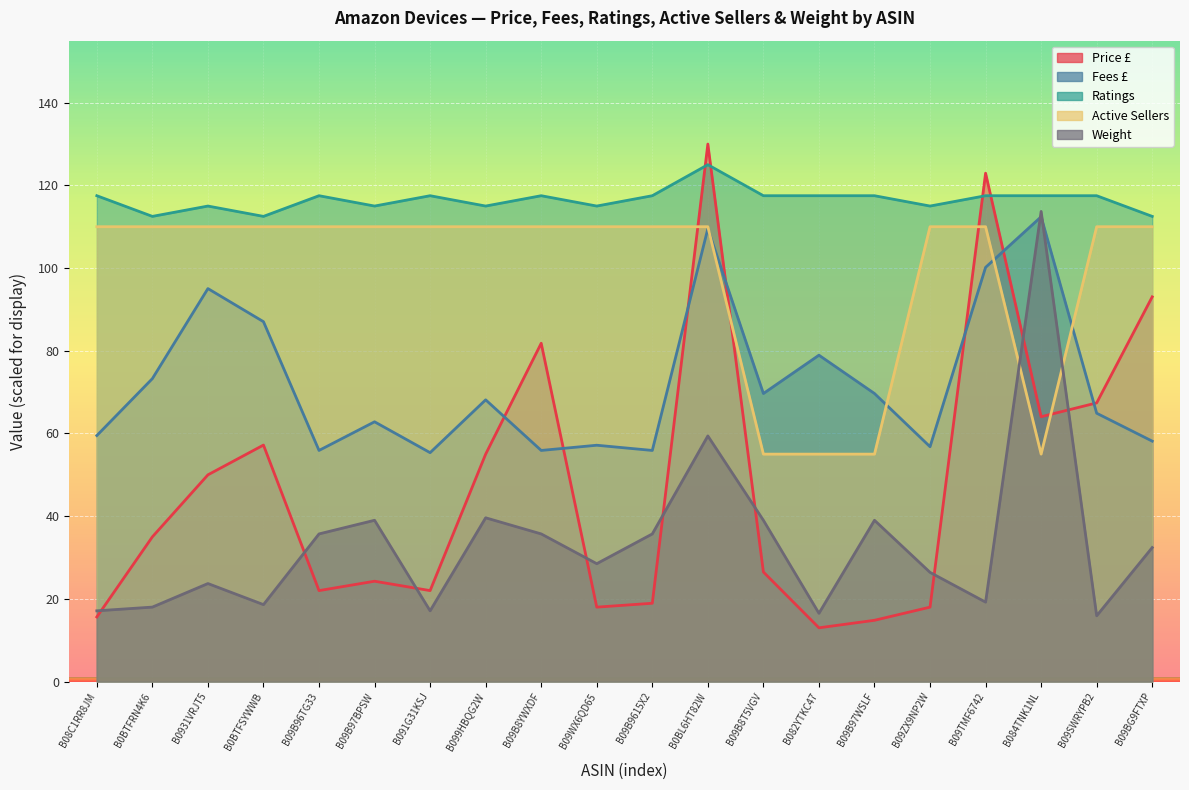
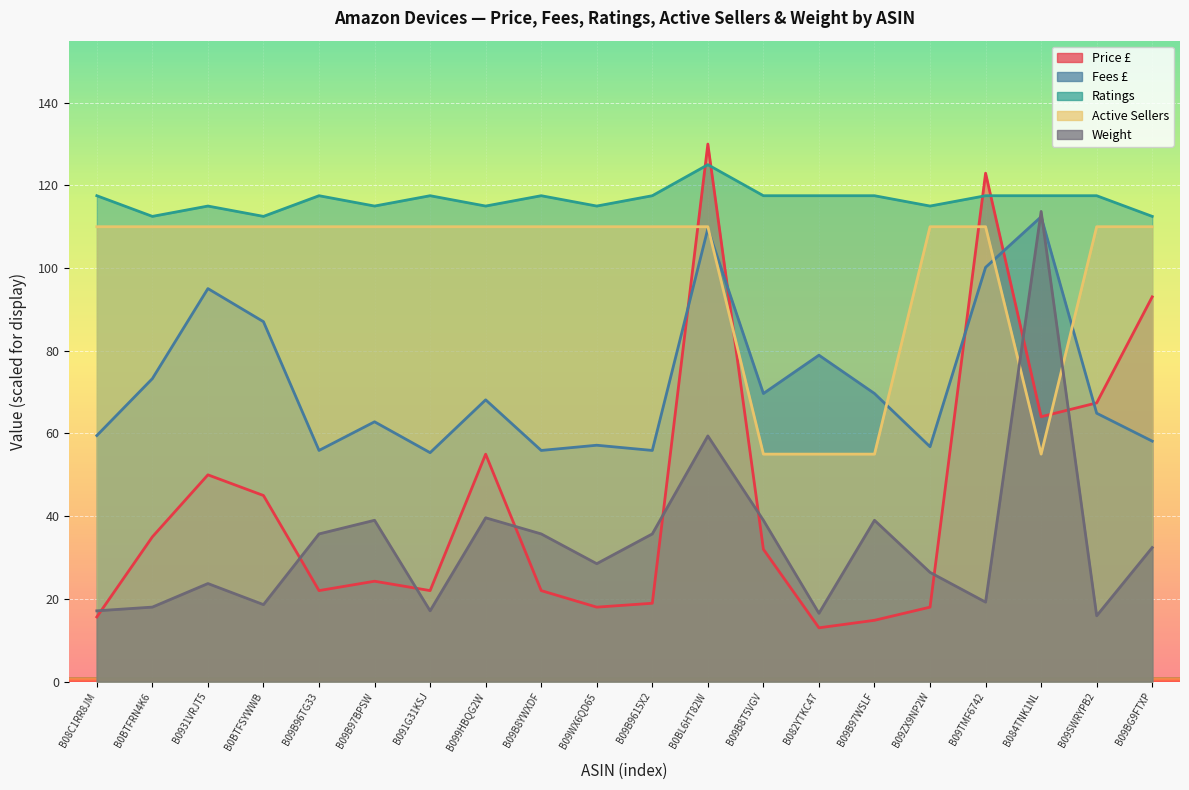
  {
    "Price £": {
      "B08C1RR8JM": 16,
      "B0BTFRN4K6": 35,
      "B0931VRJT5": 50,
-     "B0BTFSYWWB": 57,
+     "B0BTFSYWWB": 45,
      "B09B96TG33": 22,
      "B09B97BPSW": 24,
      "B091G31KSJ": 22,
      "B099HBQG2W": 55,
-     "B09B8YWXDF": 82,
+     "B09B8YWXDF": 22,
      "B09WX6QD65": 18,
      "B09B9615X2": 19,
      "B0BL6HT82W": 130,
-     "B09B8T5VGV": 26,
+     "B09B8T5VGV": 32,
      "B082YTKC47": 13,
      "B09B97WSLF": 15,
      "B09ZX9NP2W": 18,
      "B09TMF6742": 123,
      "B084TNK1NL": 64,
      "B09SWRYPB2": 67,
      "B09BG9FTXP": 93
    },
    "Active Sellers": {
      "B08C1RR8JM": 110,
      "B0BTFRN4K6": 110,
      "B0931VRJT5": 110,
      "B0BTFSYWWB": 110,
      "B09B96TG33": 110,
      "B09B97BPSW": 110,
      "B091G31KSJ": 110,
      "B099HBQG2W": 110,
      "B09B8YWXDF": 110,
      "B09WX6QD65": 110,
      "B09B9615X2": 110,
      "B09B8T5VGV": 55,
      "B082YTKC47": 55,
      "B09B97WSLF": 55,
      "B09ZX9NP2W": 110,
      "B09TMF6742": 110,
      "B084TNK1NL": 55,
      "B09SWRYPB2": 110,
      "B09BG9FTXP": 110
    }
  }
